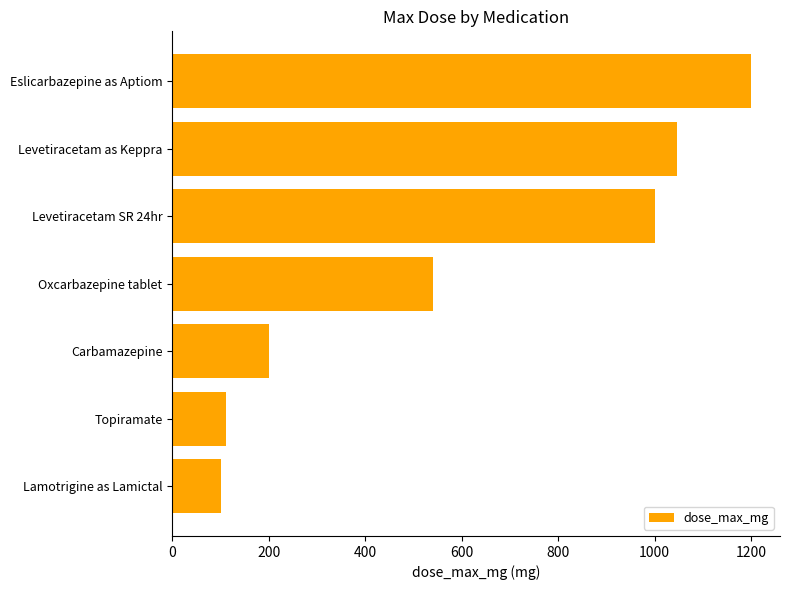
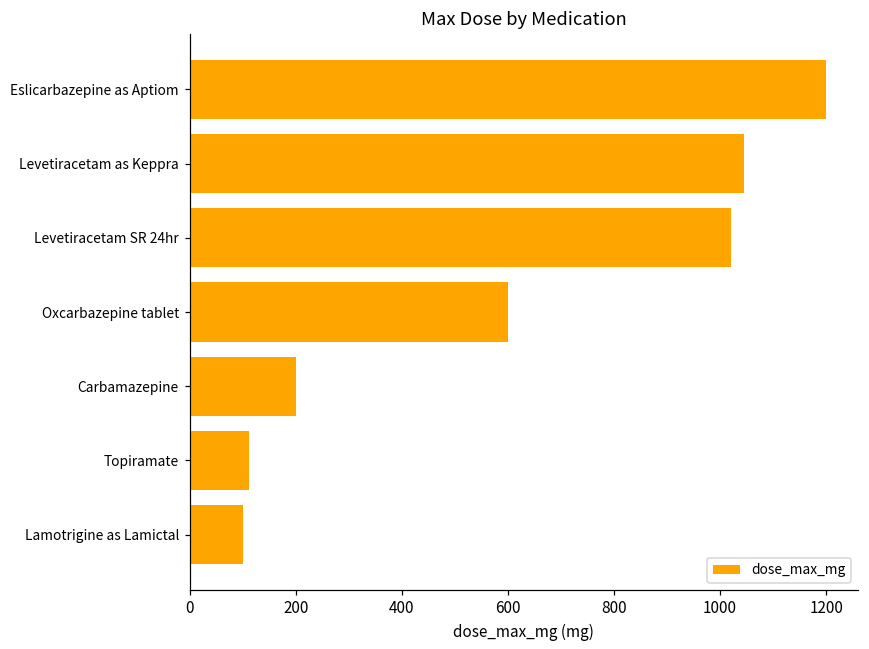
  {
    "Eslicarbazepine as Aptiom": 1200,
    "Levetiracetam as Keppra": 1050,
-   "Levetiracetam SR 24hr": 1000,
-   "Oxcarbazepine tablet": 540,
+   "Levetiracetam SR 24hr": 1020,
+   "Oxcarbazepine tablet": 600,
    "Carbamazepine": 200,
    "Topiramate": 110,
    "Lamotrigine as Lamictal": 100
  }
